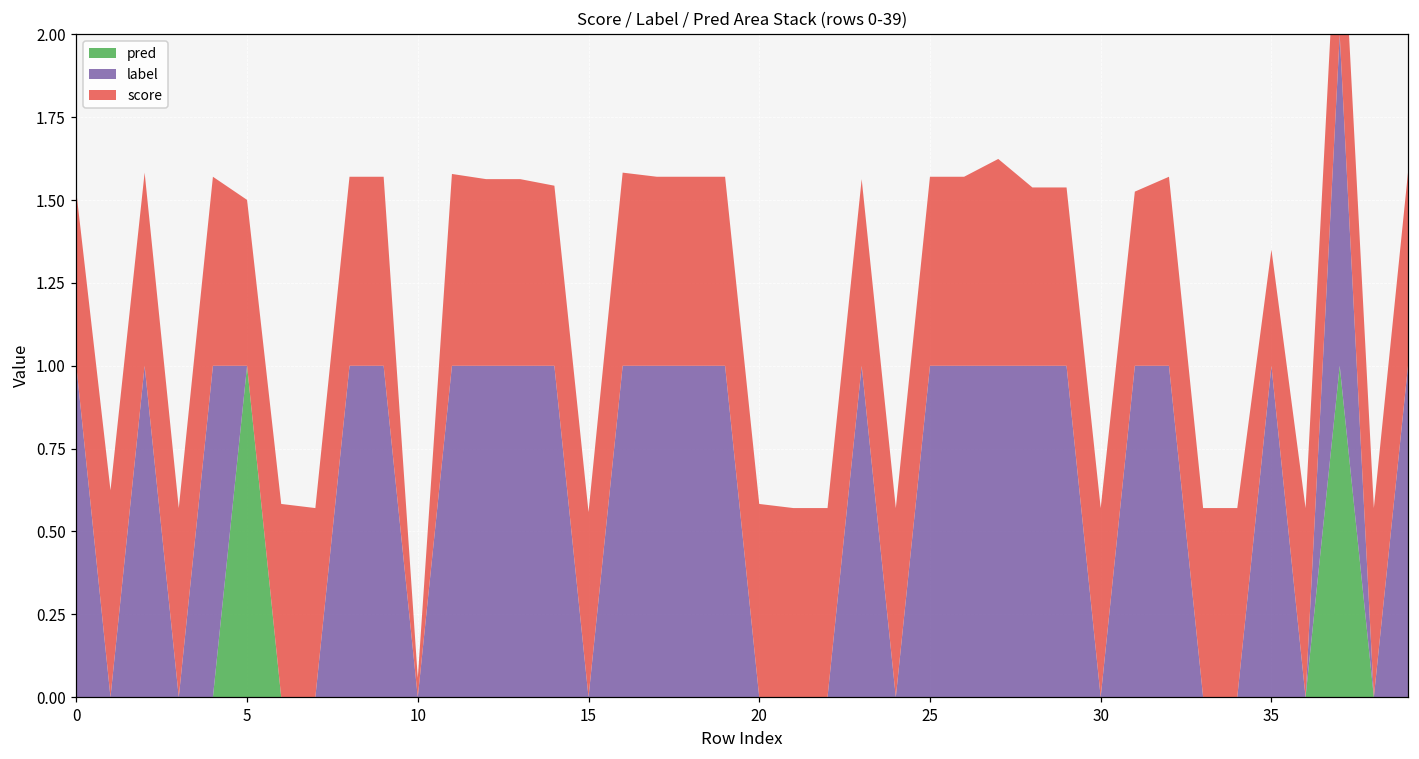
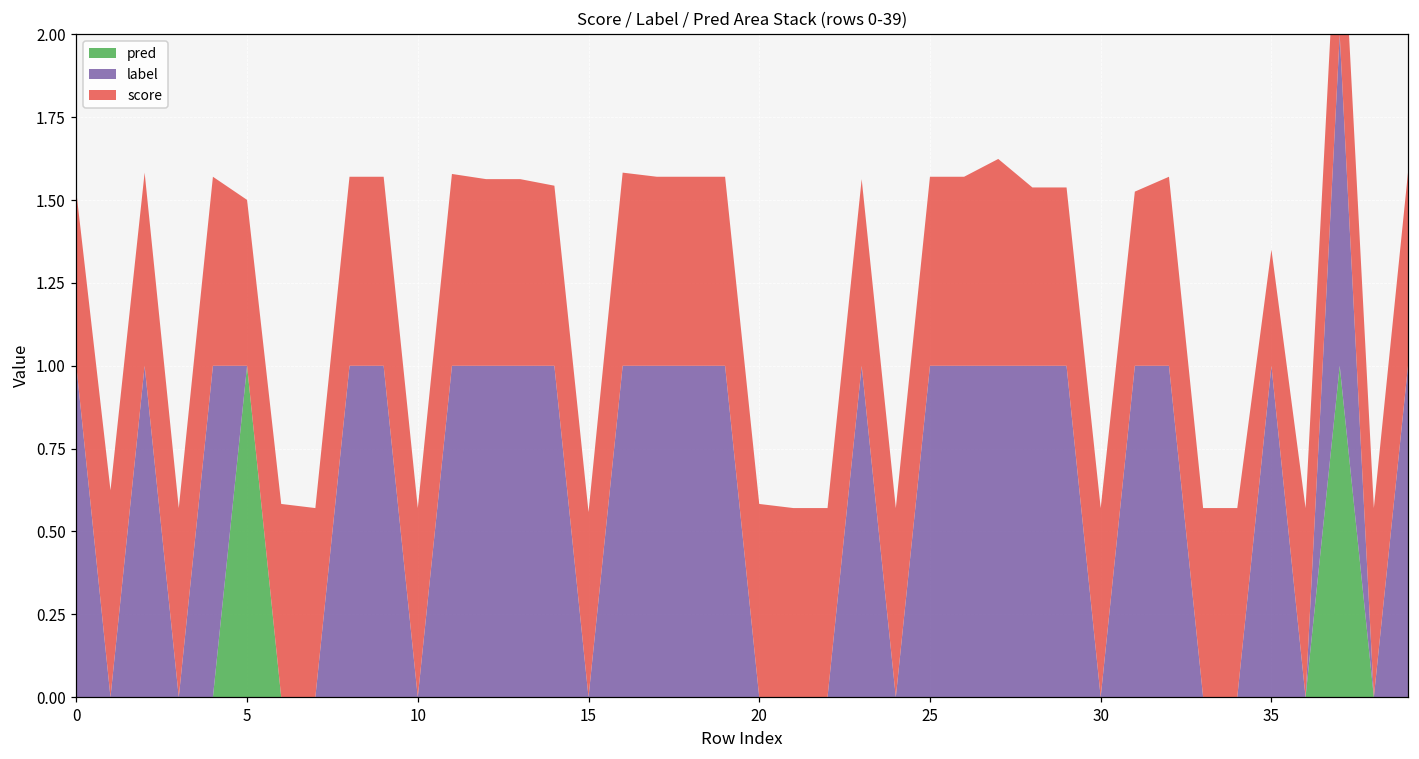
  {
    "pred": {
      "0": 0.00,
      "25": 0.00,
      "35": 0.00
    },
    "score": {
      "0": 0.52,
      "5": 0.50,
-     "10": 0.06,
+     "10": 0.57,
      "15": 0.56,
      "20": 0.58,
      "25": 0.57,
      "30": 0.57,
      "35": 0.35
    }
  }
